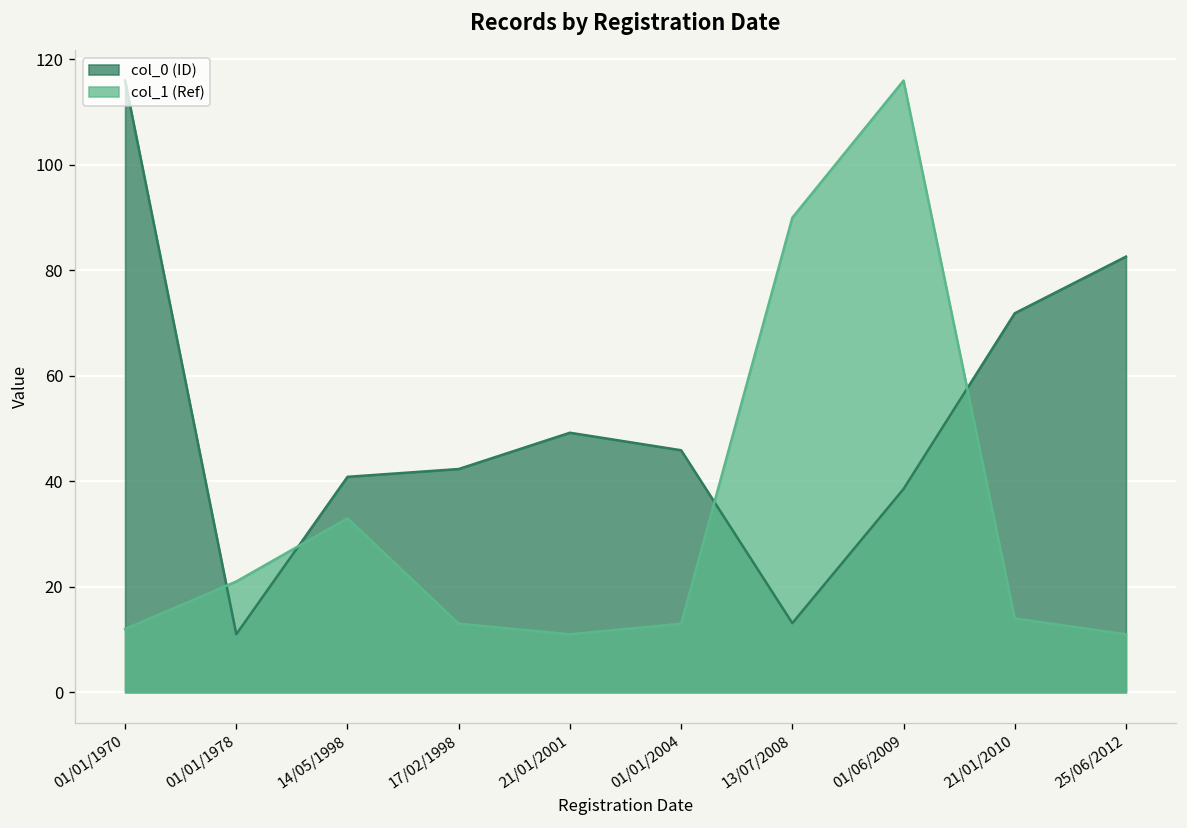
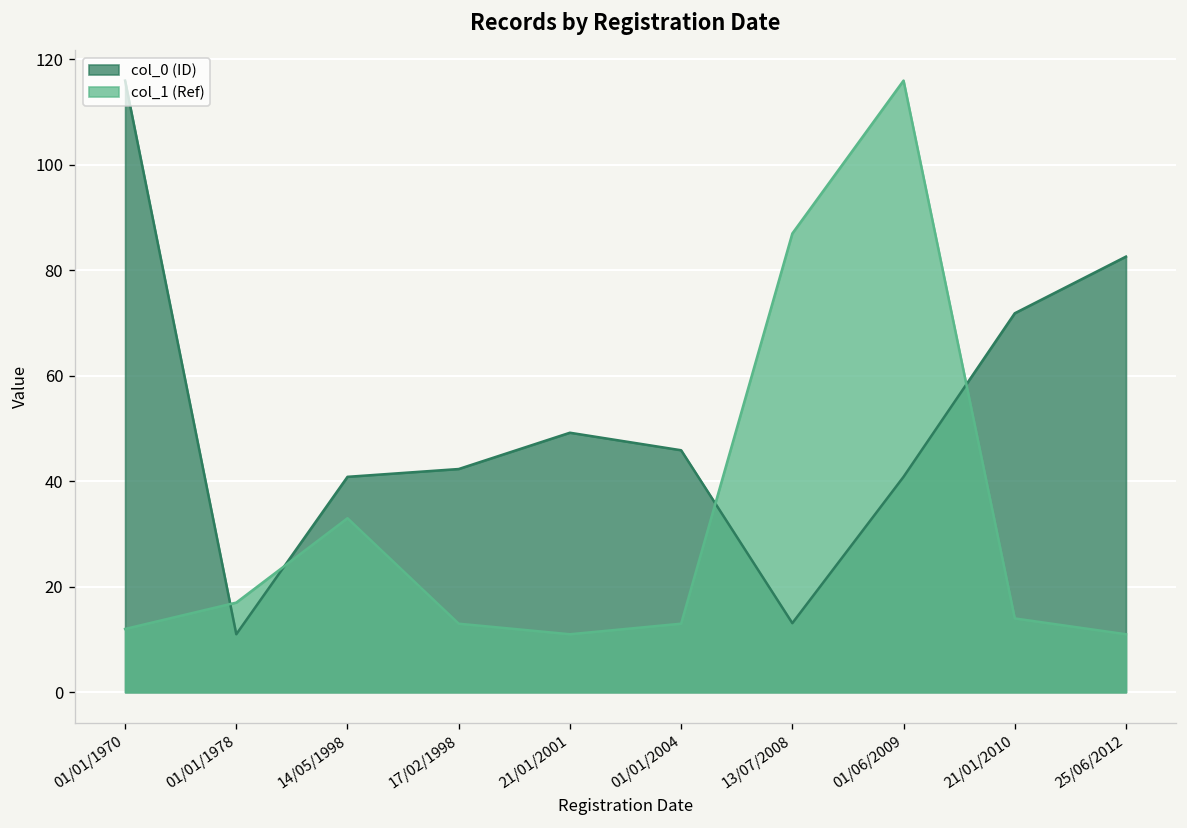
  {
    "col_0 (ID)": {
      "01/01/1978": 11,
      "14/05/1998": 41,
      "17/02/1998": 42,
      "21/01/2001": 49,
      "01/01/2004": 46,
      "13/07/2008": 13,
-     "01/06/2009": 39,
+     "01/06/2009": 41,
      "21/01/2010": 72,
      "25/06/2012": 83
    },
    "col_1 (Ref)": {
      "01/01/1970": 12,
-     "01/01/1978": 21,
+     "01/01/1978": 17,
      "14/05/1998": 33,
      "17/02/1998": 13,
      "21/01/2001": 11,
      "01/01/2004": 13,
-     "13/07/2008": 90,
+     "13/07/2008": 87,
      "01/06/2009": 116,
      "21/01/2010": 14,
      "25/06/2012": 11
    }
  }
